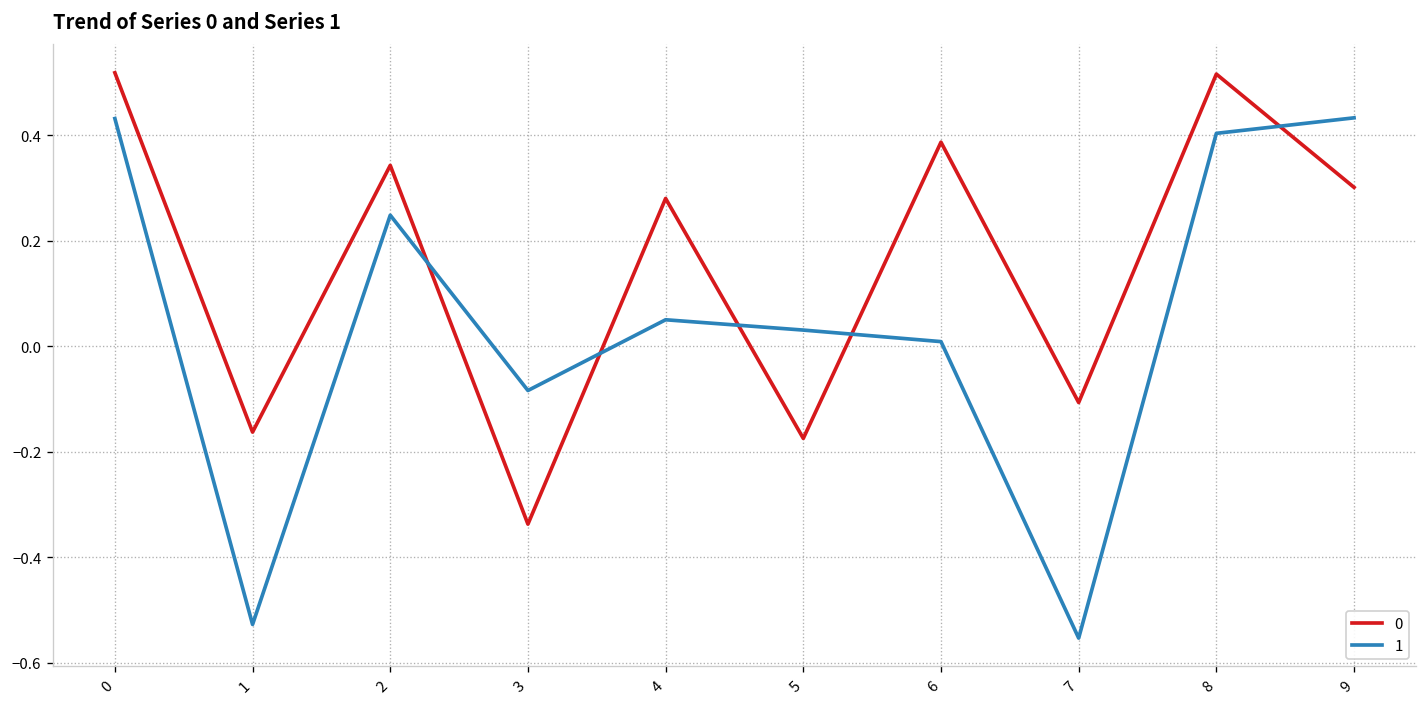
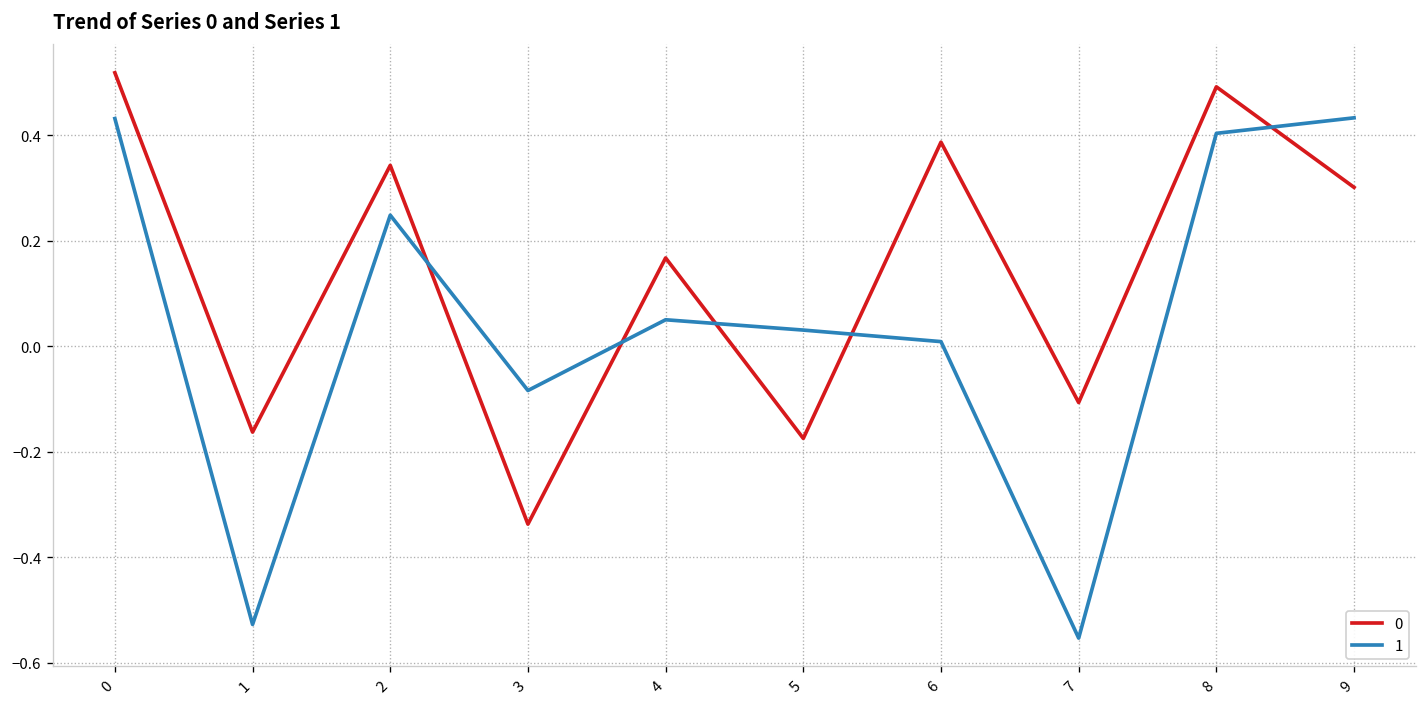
  {
    "0": {
      "0": 0.52,
      "1": -0.16,
      "2": 0.34,
      "3": -0.34,
-     "4": 0.28,
+     "4": 0.17,
      "5": -0.17,
      "6": 0.39,
      "7": -0.11,
-     "8": 0.52,
+     "8": 0.49,
      "9": 0.30
    },
    "1": {
      "0": 0.43,
      "1": -0.53,
      "2": 0.25,
      "3": -0.08,
      "4": 0.05,
      "5": 0.03,
      "6": 0.01,
      "7": -0.55,
      "8": 0.40,
      "9": 0.43
    }
  }
